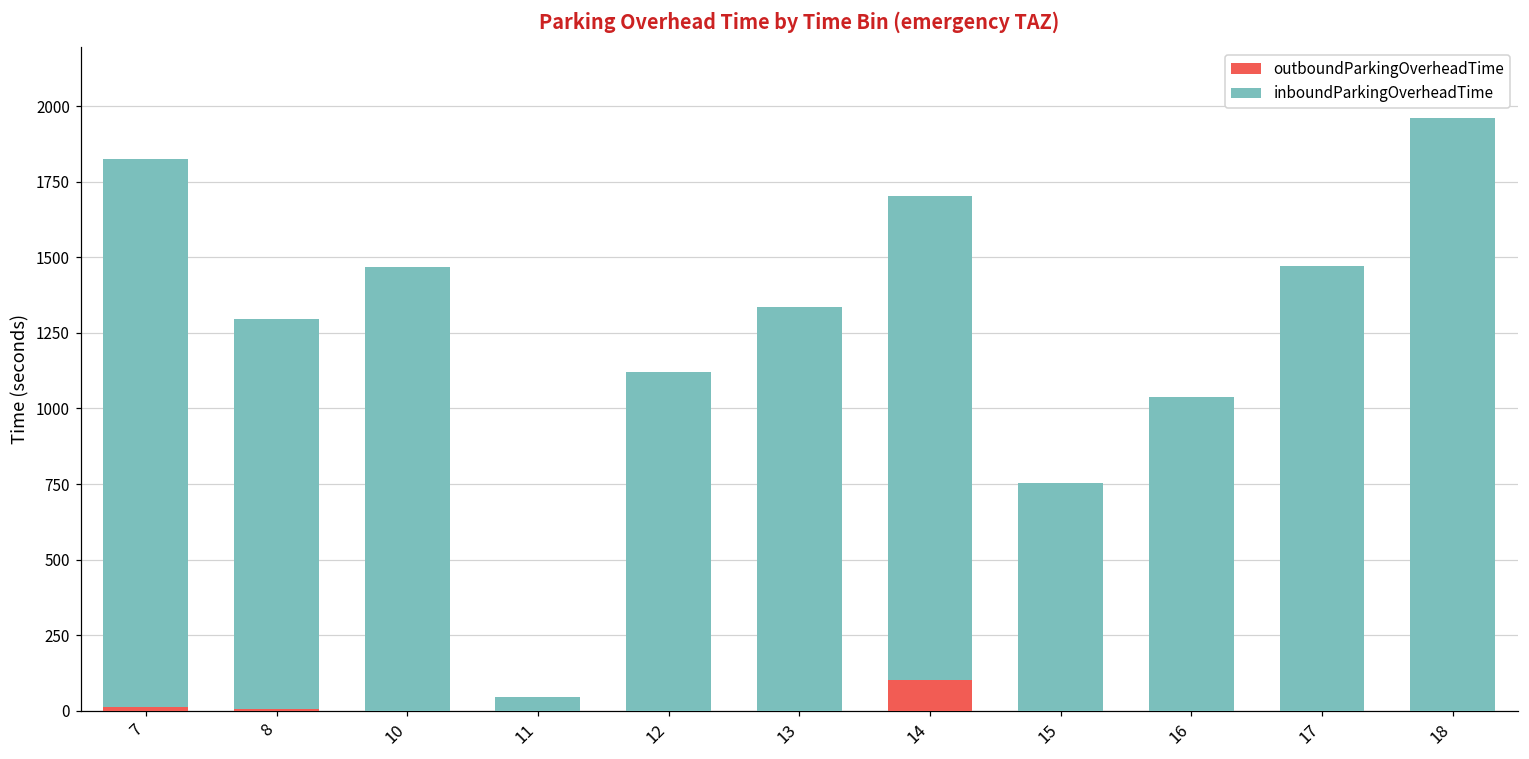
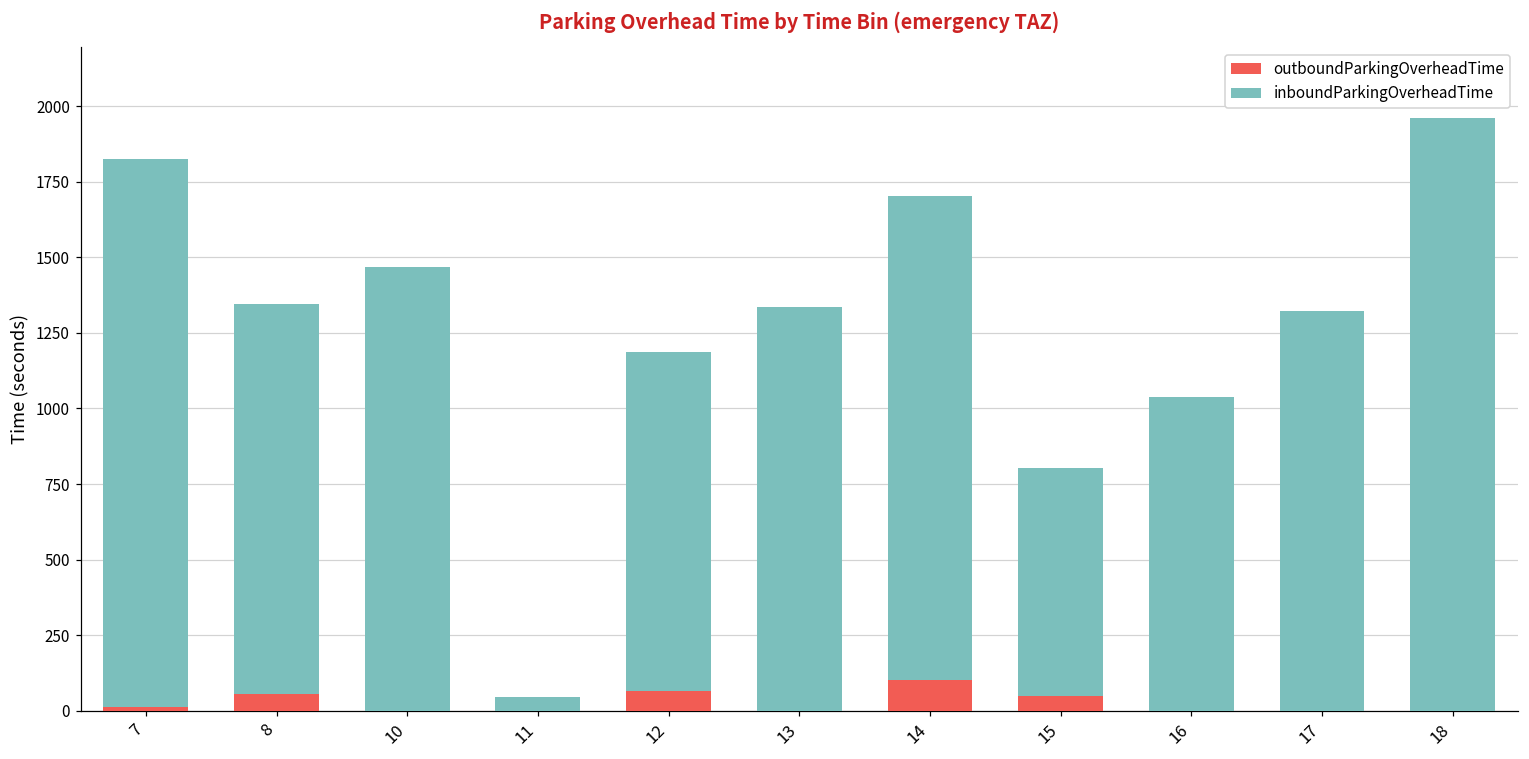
  {
    "outboundParkingOverheadTime": {
      "7": 10,
-     "8": 0,
+     "8": 50,
      "10": 0,
      "11": 0,
-     "12": 0,
+     "12": 60,
      "13": 0,
      "14": 100,
-     "15": 0,
+     "15": 50,
      "16": 0,
      "17": 0,
      "18": 0
    },
    "inboundParkingOverheadTime": {
      "7": 1810,
      "8": 1290,
      "10": 1470,
      "11": 50,
      "12": 1120,
      "13": 1340,
      "14": 1600,
      "15": 750,
      "16": 1040,
-     "17": 1470,
+     "17": 1320,
      "18": 1960
    }
  }
